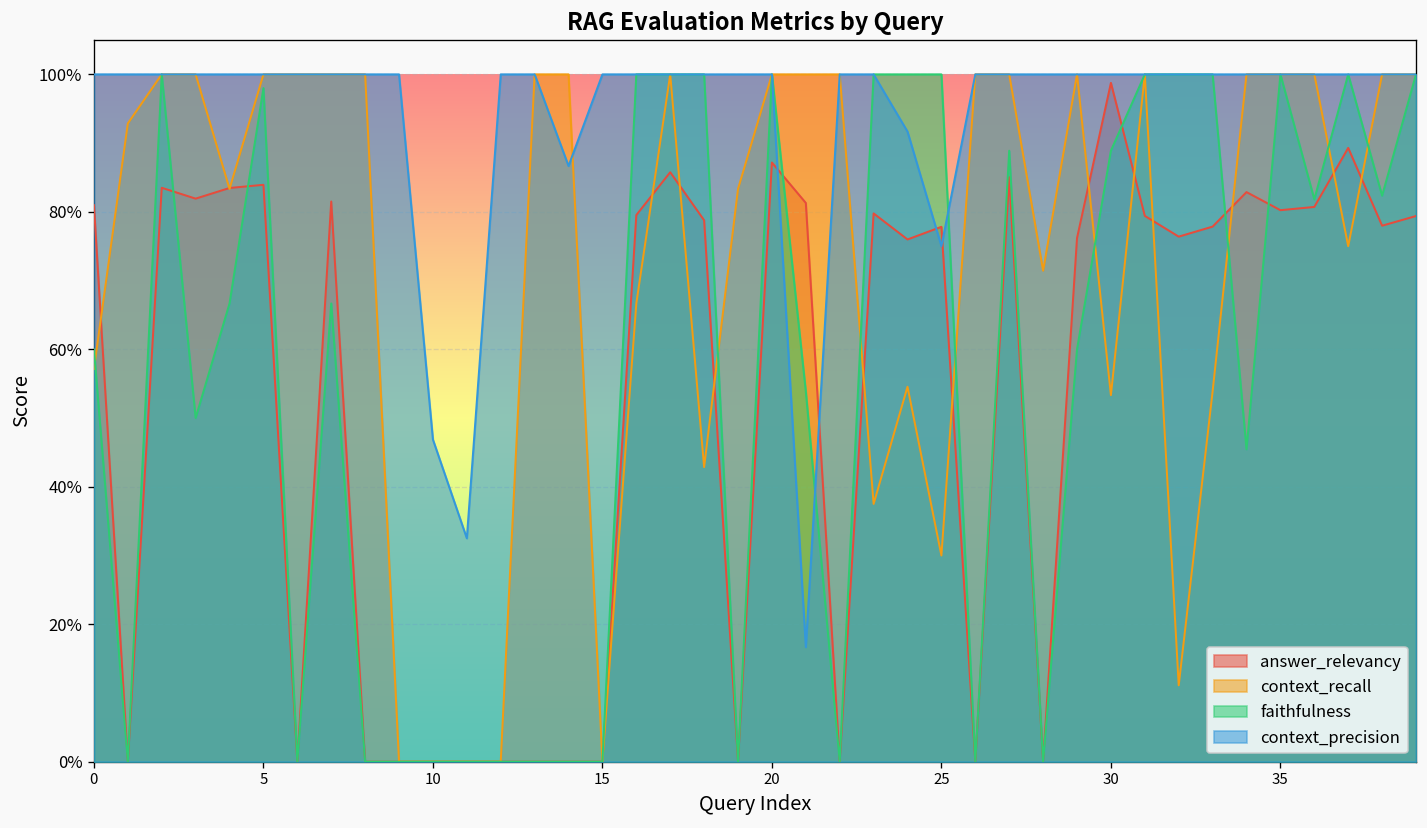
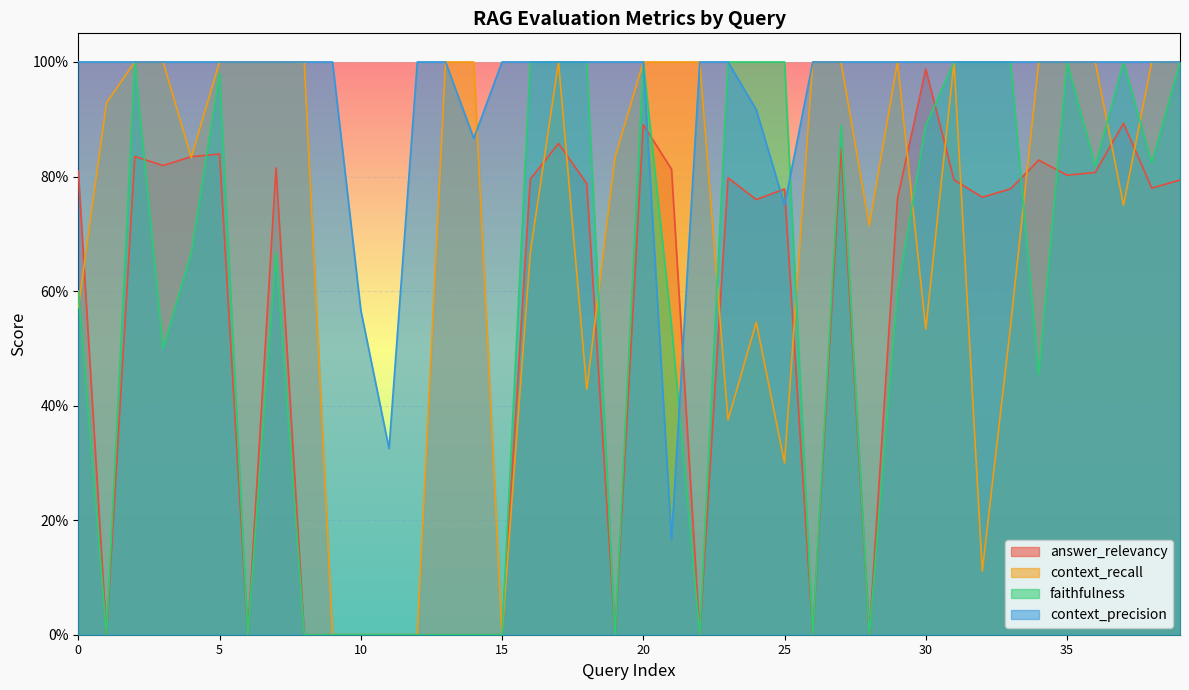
  {
    "answer_relevancy": {
      "0": "81%",
      "5": "84%",
-     "20": "87%",
+     "20": "89%",
      "25": "78%",
      "30": "99%",
      "35": "80%"
    },
    "context_recall": {
      "0": "57%",
      "25": "30%",
      "30": "53%"
    },
    "faithfulness": {
      "0": "60%",
      "5": "98%",
      "25": "100%",
      "30": "89%"
    },
    "context_precision": {
      "0": "100%",
-     "10": "47%",
+     "10": "57%",
      "15": "100%",
      "25": "75%",
      "30": "100%"
    }
  }
